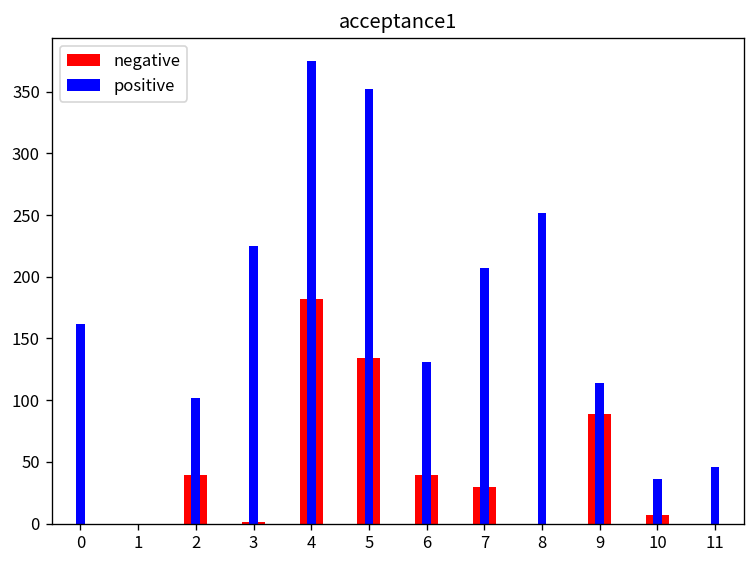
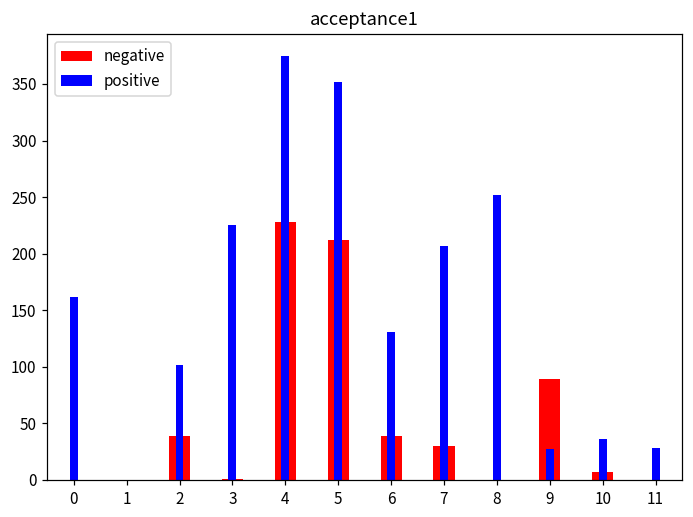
  {
    "negative": {
      "0": 0,
      "1": 0,
-     "4": 182,
-     "5": 134,
+     "4": 228,
+     "5": 212,
      "8": 0,
      "11": 0
    },
    "positive": {
      "0": 162,
      "1": 0,
      "2": 102,
      "3": 225,
      "4": 375,
      "5": 352,
      "6": 131,
      "7": 207,
      "8": 252,
-     "9": 114,
+     "9": 27,
      "10": 36,
-     "11": 46
+     "11": 28
    }
  }
